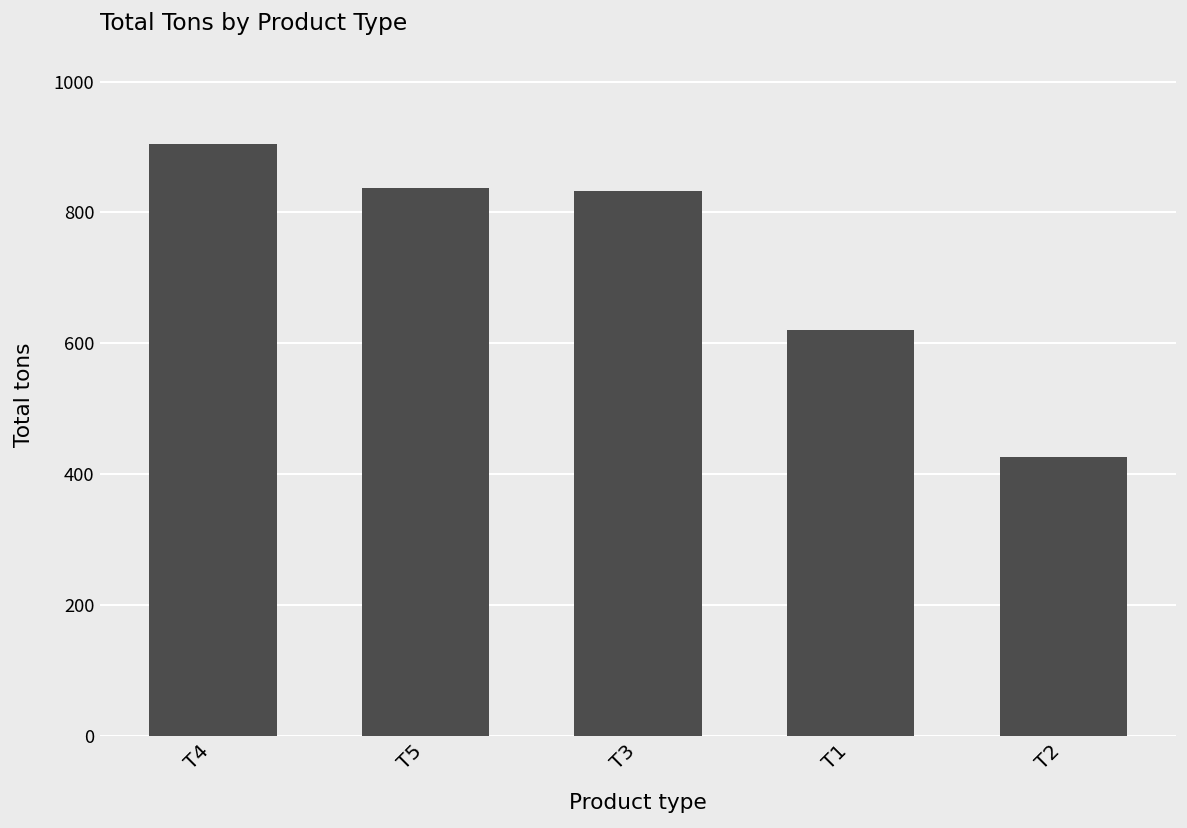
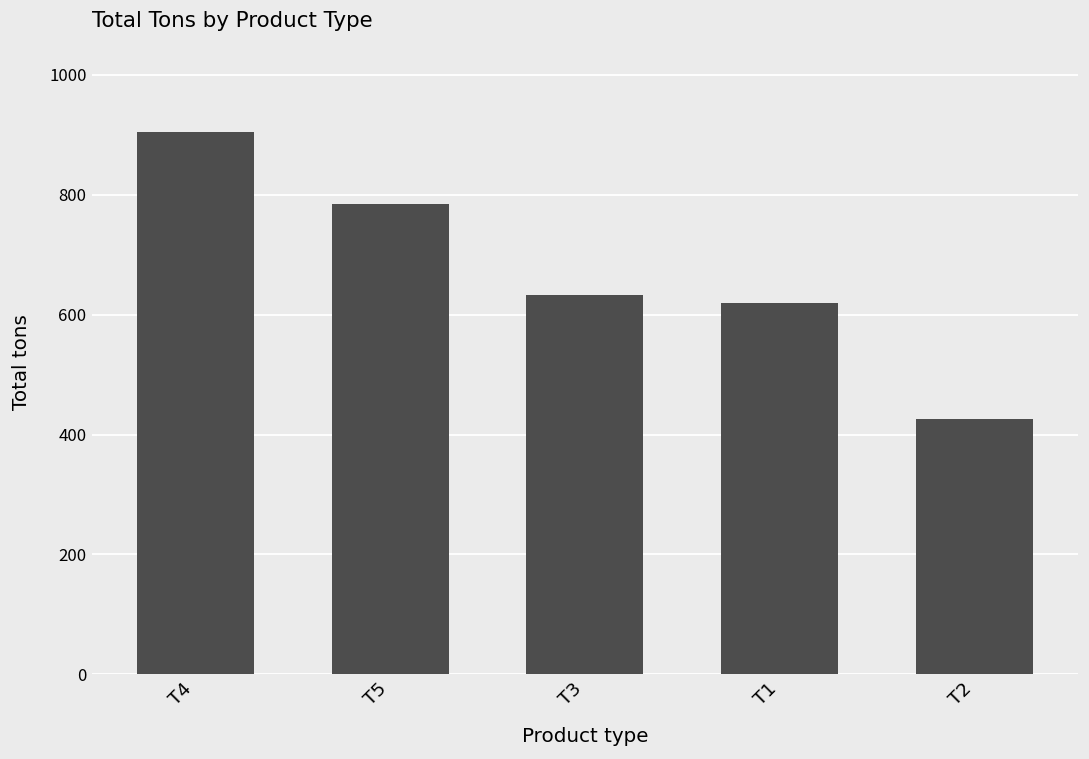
  {
    "T4": 910,
-   "T5": 840,
-   "T3": 830,
+   "T5": 780,
+   "T3": 630,
    "T1": 620,
    "T2": 430
  }
